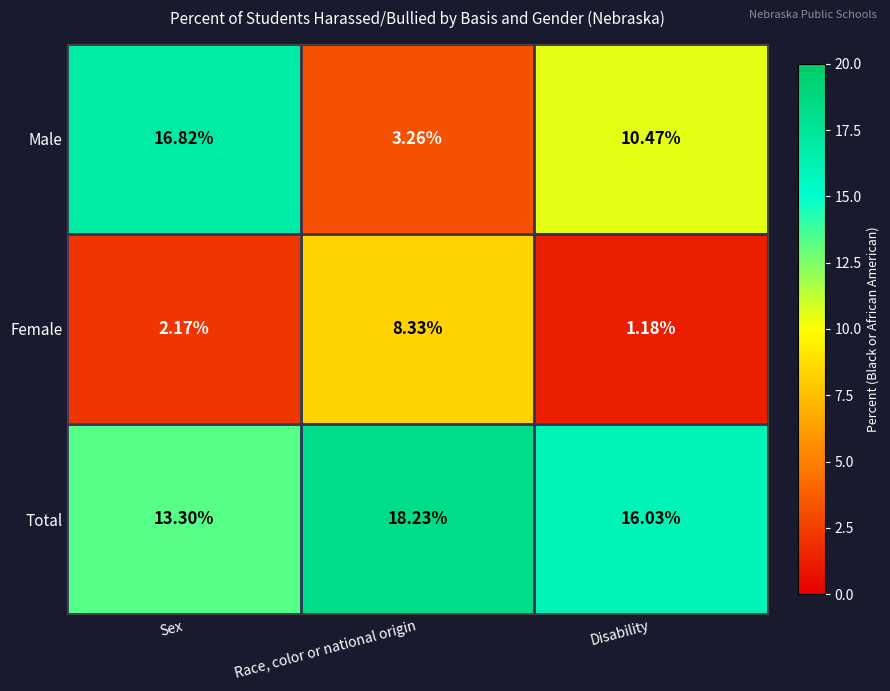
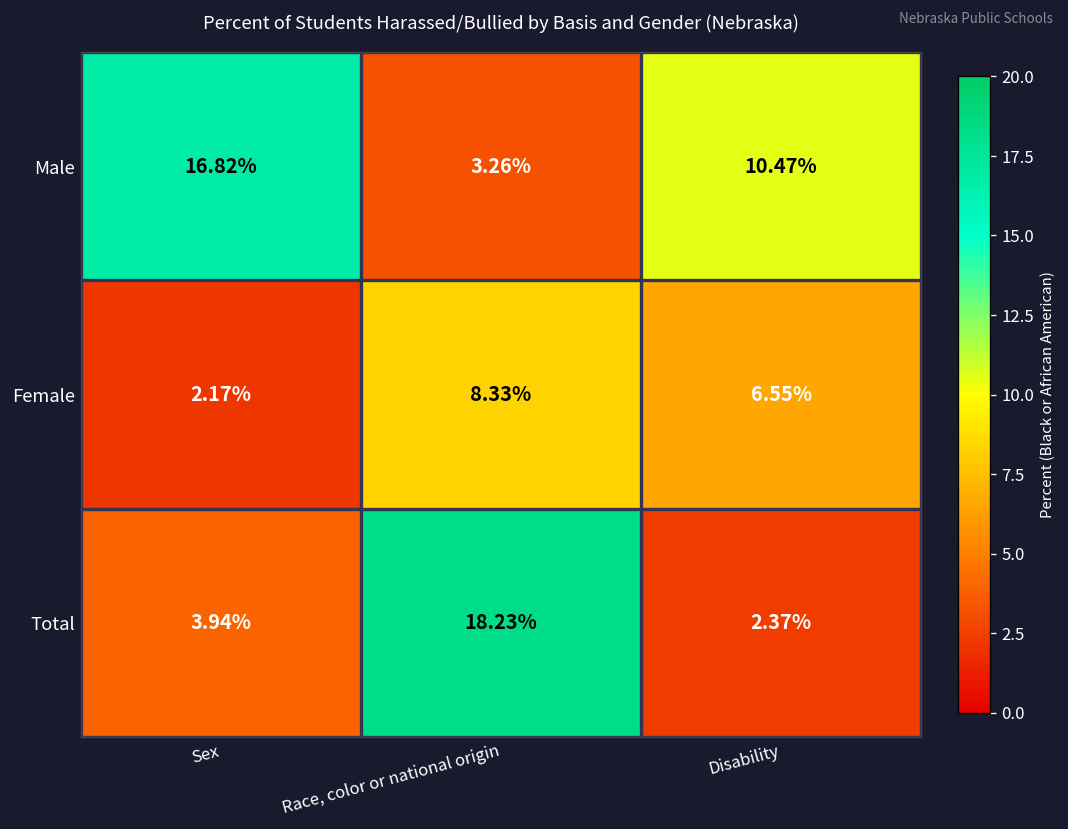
  {
    "Male": {
      "Sex": "16.82%",
      "Race, color or national origin": "3.26%",
      "Disability": "10.47%"
    },
    "Female": {
      "Sex": "2.17%",
      "Race, color or national origin": "8.33%",
-     "Disability": "1.18%"
+     "Disability": "6.55%"
    },
    "Total": {
-     "Sex": "13.30%",
+     "Sex": "3.94%",
      "Race, color or national origin": "18.23%",
-     "Disability": "16.03%"
+     "Disability": "2.37%"
    }
  }
